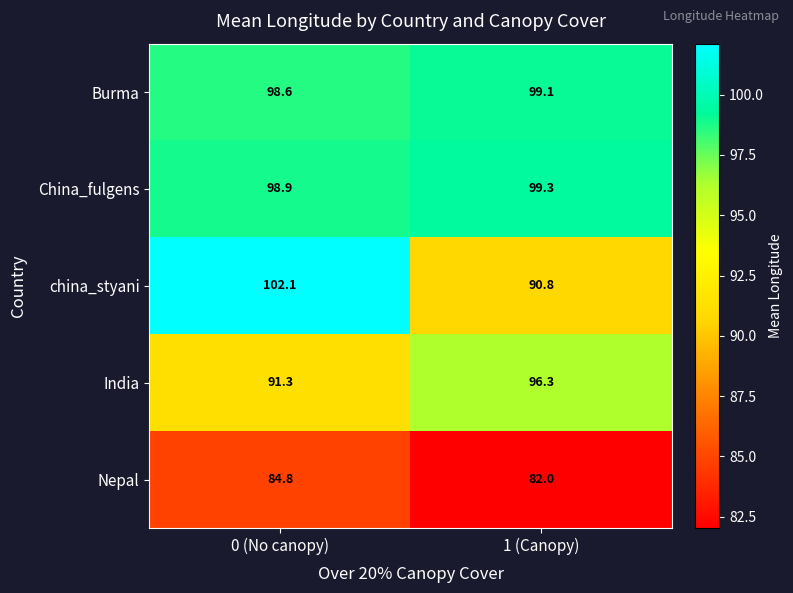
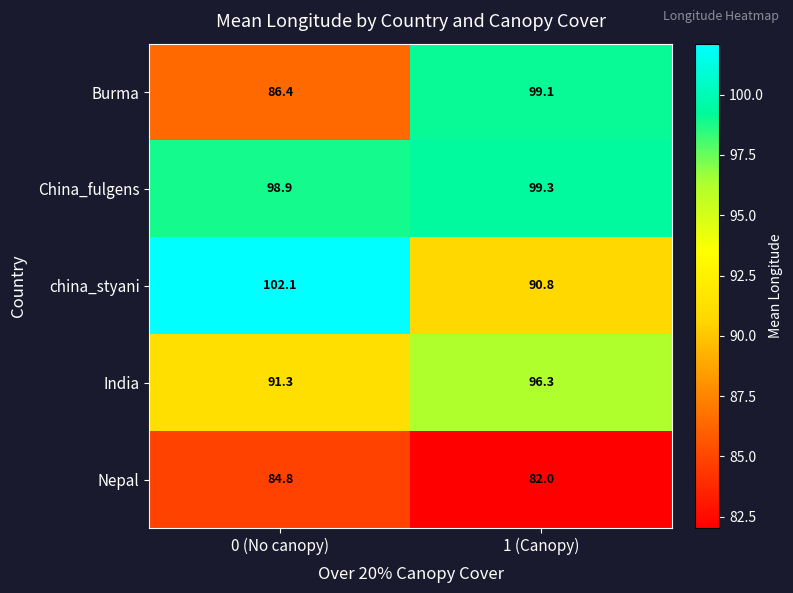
  {
    "Burma": {
-     "0 (No canopy)": 98.6,
+     "0 (No canopy)": 86.4,
      "1 (Canopy)": 99.1
    },
    "China_fulgens": {
      "0 (No canopy)": 98.9,
      "1 (Canopy)": 99.3
    },
    "china_styani": {
      "0 (No canopy)": 102.1,
      "1 (Canopy)": 90.8
    },
    "India": {
      "0 (No canopy)": 91.3,
      "1 (Canopy)": 96.3
    },
    "Nepal": {
      "0 (No canopy)": 84.8,
      "1 (Canopy)": 82.0
    }
  }
